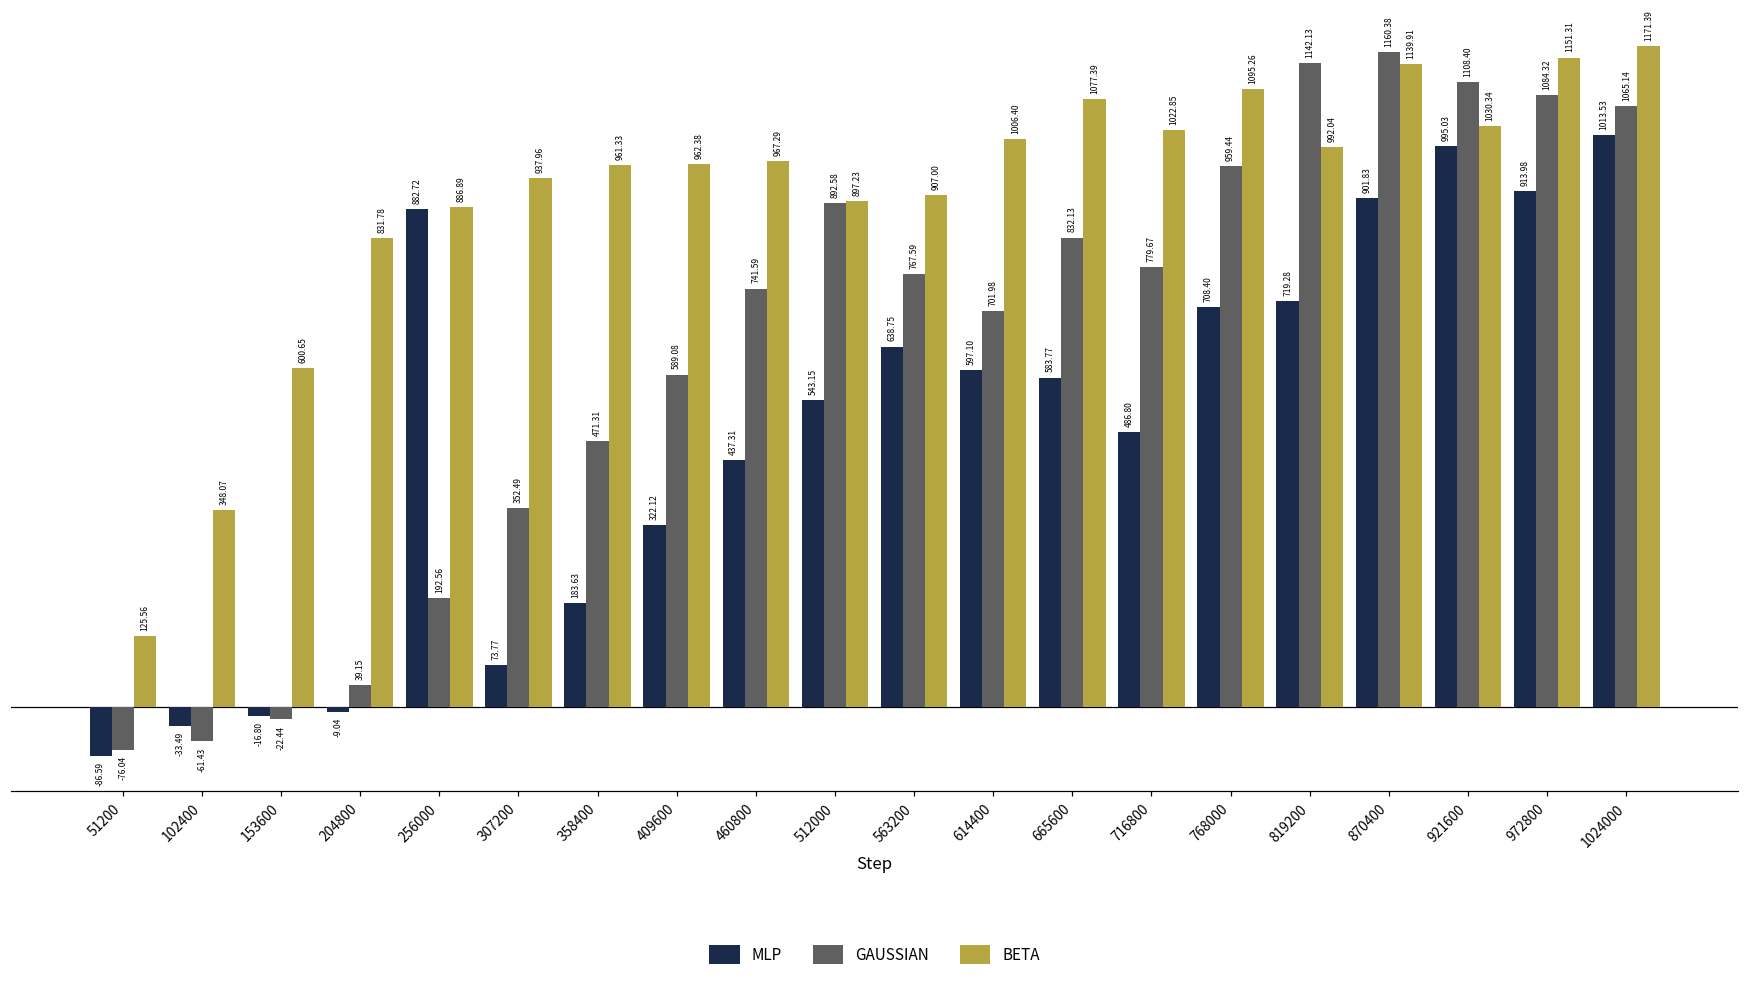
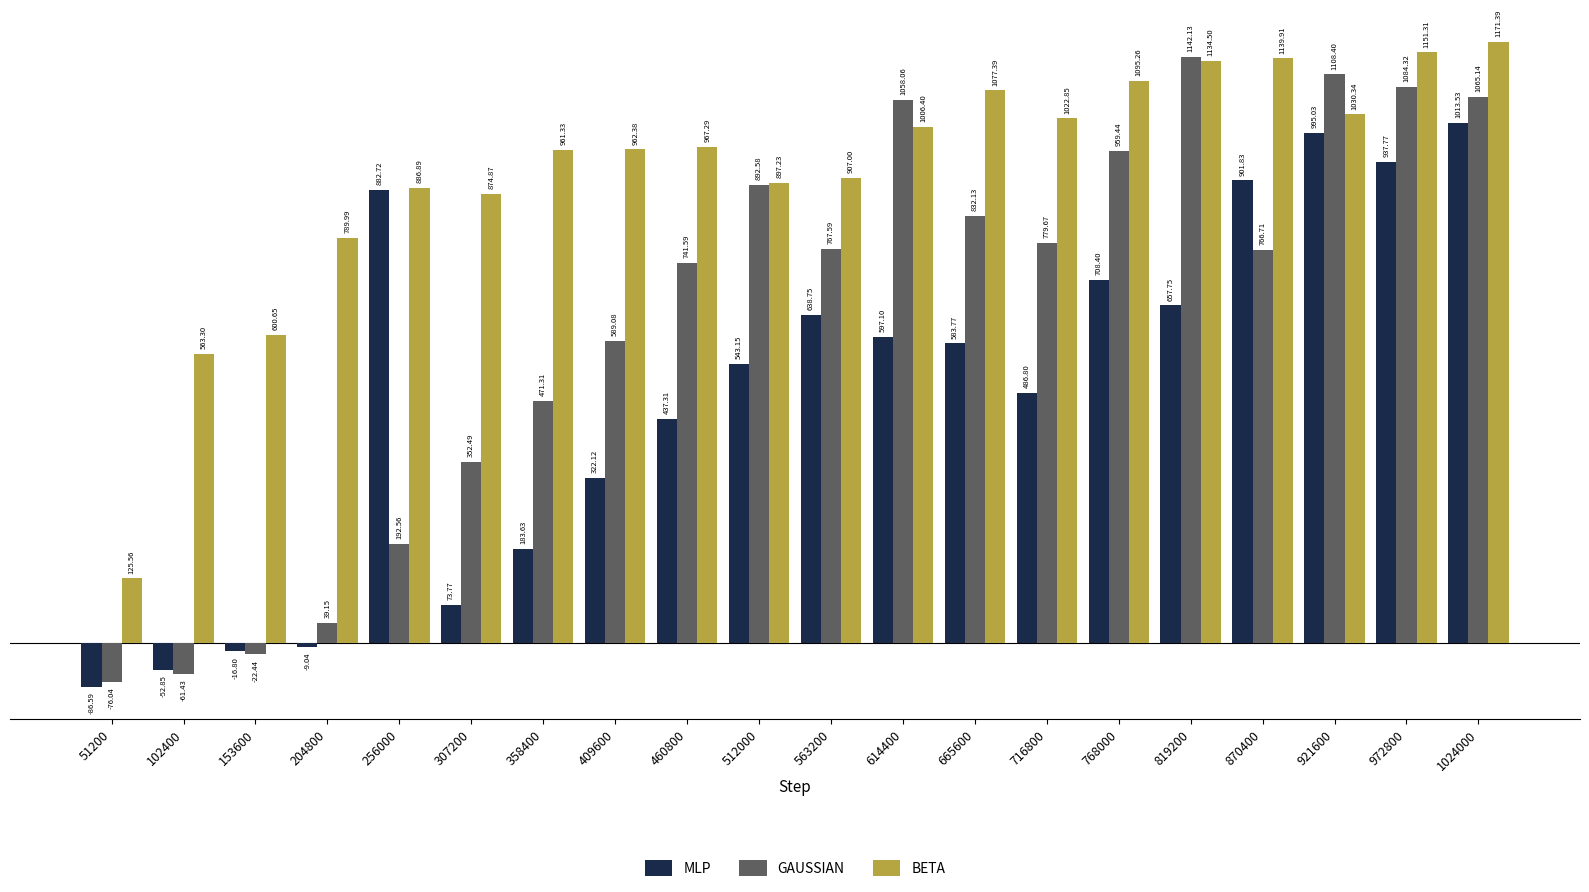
  {
    "MLP": {
      "51200": -86.59,
-     "102400": -33.49,
+     "102400": -52.85,
      "153600": -16.80,
      "204800": -9.04,
      "256000": 882.72,
      "307200": 73.77,
      "358400": 183.63,
      "409600": 322.12,
      "460800": 437.31,
      "512000": 543.15,
      "563200": 638.75,
      "614400": 597.10,
      "665600": 583.77,
      "716800": 486.80,
      "768000": 708.40,
-     "819200": 719.28,
+     "819200": 657.75,
      "870400": 901.83,
      "921600": 995.03,
-     "972800": 913.98,
+     "972800": 937.77,
      "1024000": 1013.53
    },
    "GAUSSIAN": {
      "51200": -76.04,
      "102400": -61.43,
      "153600": -22.44,
      "204800": 39.15,
      "256000": 192.56,
      "307200": 352.49,
      "358400": 471.31,
      "409600": 589.08,
      "460800": 741.59,
      "512000": 892.58,
      "563200": 767.59,
-     "614400": 701.98,
+     "614400": 1058.06,
      "665600": 832.13,
      "716800": 779.67,
      "768000": 959.44,
      "819200": 1142.13,
-     "870400": 1160.38,
+     "870400": 766.71,
      "921600": 1108.40,
      "972800": 1084.32,
      "1024000": 1065.14
    },
    "BETA": {
      "51200": 125.56,
-     "102400": 348.07,
+     "102400": 563.30,
      "153600": 600.65,
-     "204800": 831.78,
+     "204800": 789.99,
      "256000": 886.89,
-     "307200": 937.96,
+     "307200": 874.87,
      "358400": 961.33,
      "409600": 962.38,
      "460800": 967.29,
      "512000": 897.23,
      "563200": 907.00,
      "614400": 1006.40,
      "665600": 1077.39,
      "716800": 1022.85,
      "768000": 1095.26,
-     "819200": 992.04,
+     "819200": 1134.50,
      "870400": 1139.91,
      "921600": 1030.34,
      "972800": 1151.31,
      "1024000": 1171.39
    }
  }
